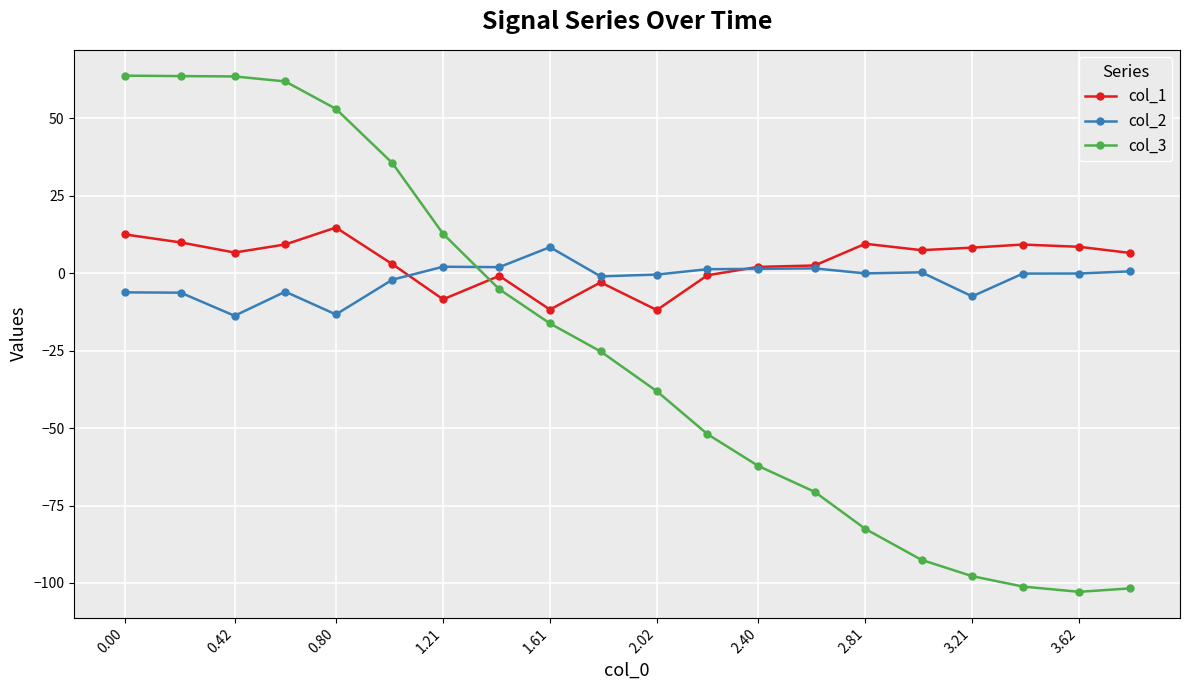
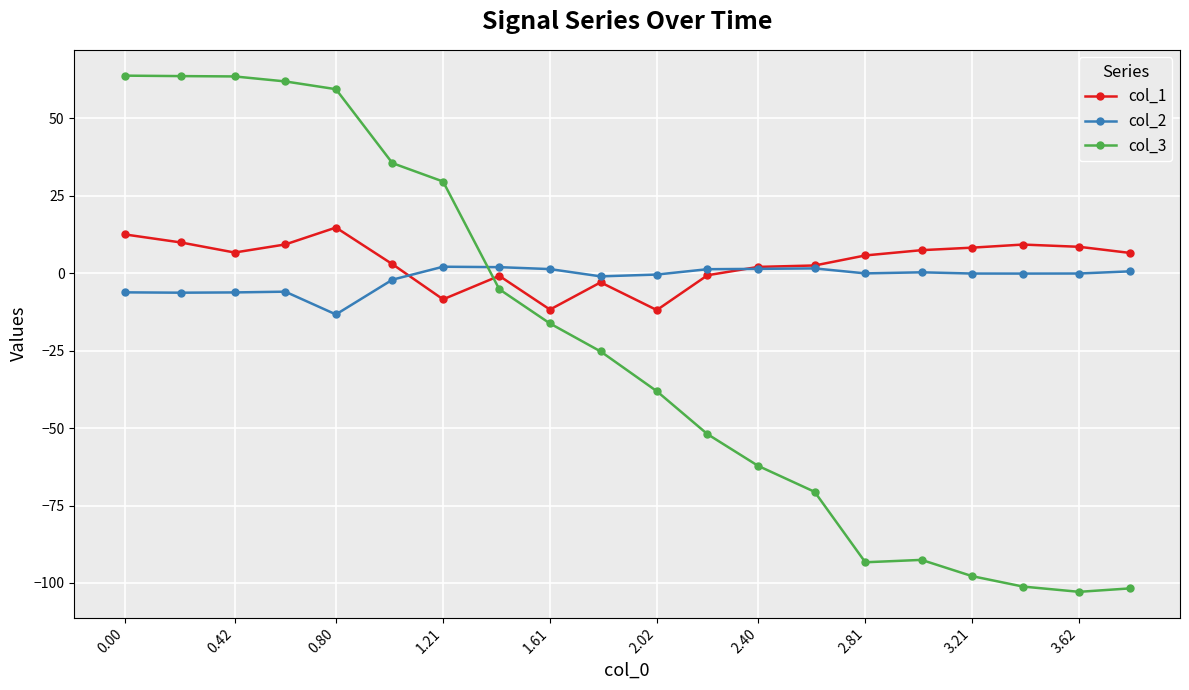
  {
    "col_1": {
      "0.00": 13,
      "0.42": 7,
      "0.80": 15,
      "1.21": -8,
      "1.61": -12,
      "2.02": -12,
-     "2.81": 10,
+     "2.81": 6,
      "3.21": 8,
      "3.62": 9
    },
    "col_2": {
      "0.00": -6,
-     "0.42": -14,
+     "0.42": -6,
      "0.80": -13,
      "1.21": 2,
-     "1.61": 8,
+     "1.61": 1,
      "2.02": 0,
      "2.81": 0,
-     "3.21": -7,
+     "3.21": 0,
      "3.62": 0
    },
    "col_3": {
      "0.00": 64,
      "0.42": 64,
-     "0.80": 53,
-     "1.21": 13,
+     "0.80": 59,
+     "1.21": 30,
      "1.61": -16,
      "2.02": -38,
      "2.40": -62,
-     "2.81": -83,
+     "2.81": -93,
      "3.21": -98,
      "3.62": -103
    }
  }
